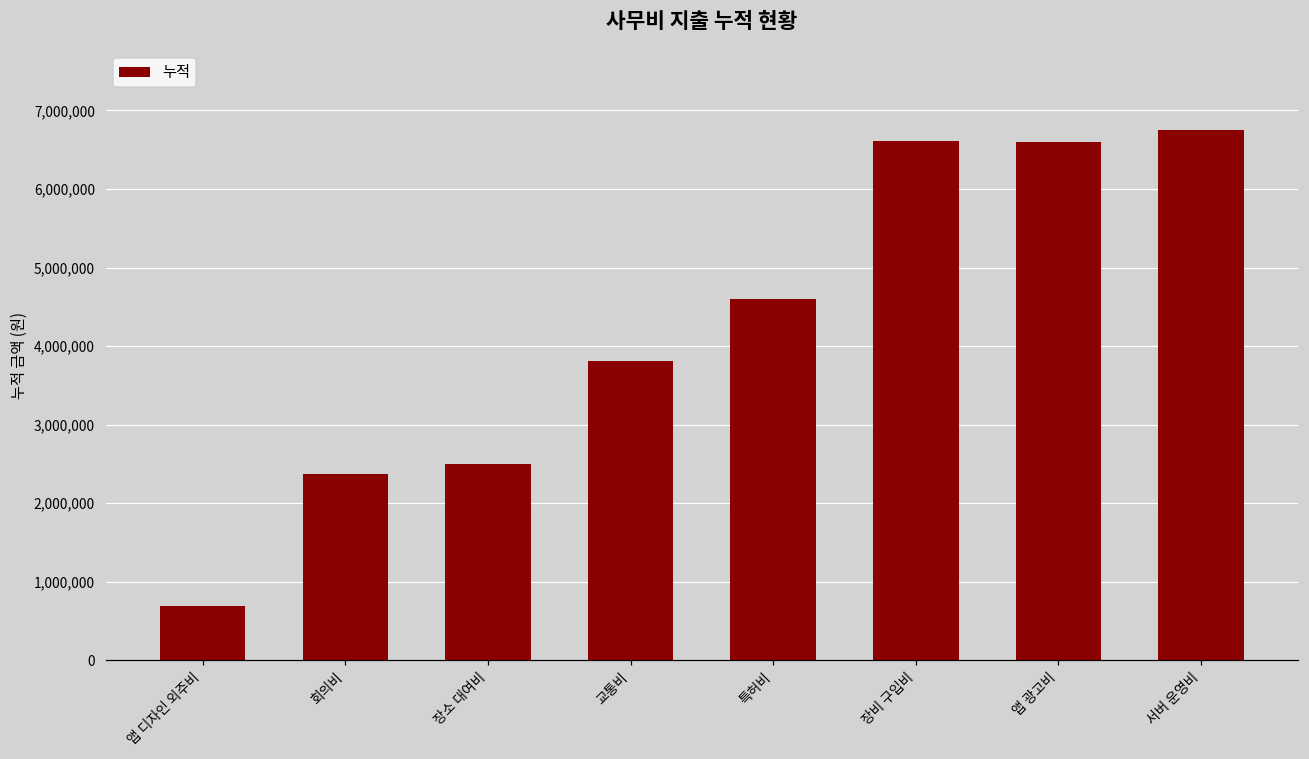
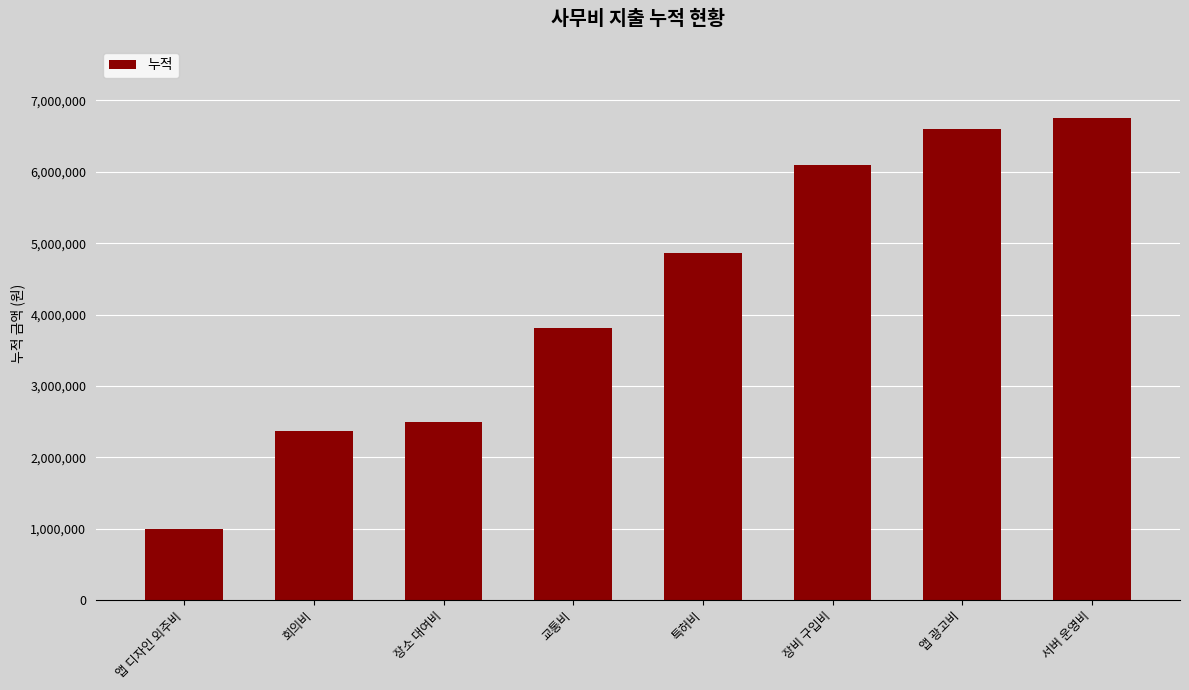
  {
-   "앱 디자인 외주비": "700,000",
+   "앱 디자인 외주비": "1,000,000",
    "회의비": "2,400,000",
    "장소 대여비": "2,500,000",
    "교통비": "3,800,000",
-   "특허비": "4,600,000",
-   "장비 구입비": "6,600,000",
+   "특허비": "4,900,000",
+   "장비 구입비": "6,100,000",
    "앱 광고비": "6,600,000",
    "서버 운영비": "6,800,000"
  }
